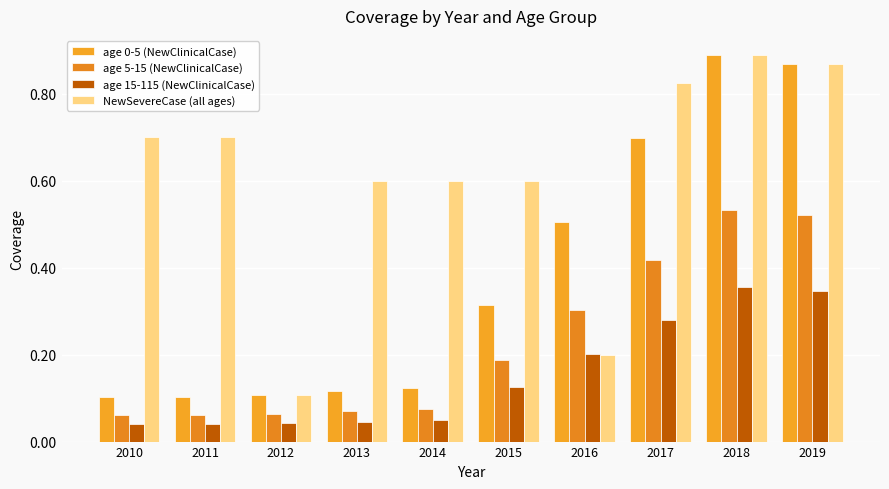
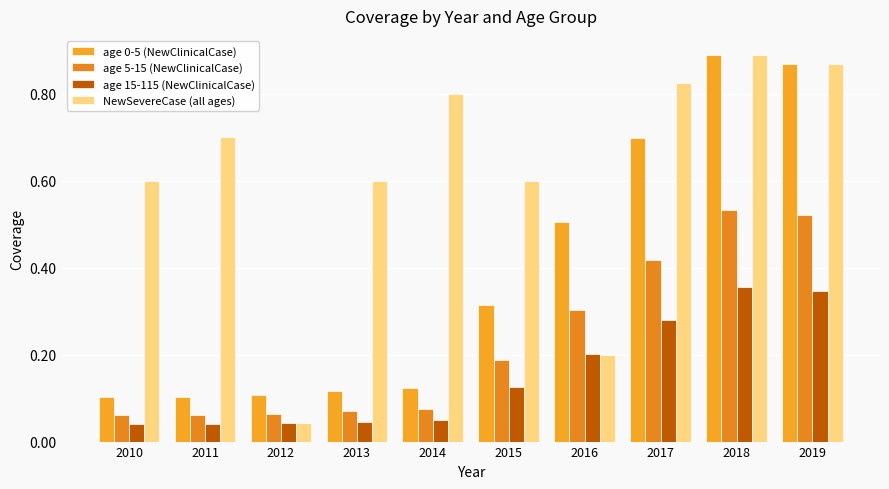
  {
    "age 15-115 (NewClinicalCase)": {
      "2010": 0.04,
      "2011": 0.04,
      "2012": 0.04,
      "2013": 0.05,
      "2014": 0.05,
      "2015": 0.13,
      "2016": 0.20,
      "2017": 0.28,
      "2018": 0.36,
      "2019": 0.35
    },
    "NewSevereCase (all ages)": {
-     "2010": 0.7,
+     "2010": 0.6,
      "2011": 0.70,
-     "2012": 0.11,
+     "2012": 0.04,
      "2013": 0.60,
-     "2014": 0.6,
+     "2014": 0.8,
      "2015": 0.60,
      "2016": 0.20,
      "2017": 0.82,
      "2018": 0.89,
      "2019": 0.87
    }
  }
